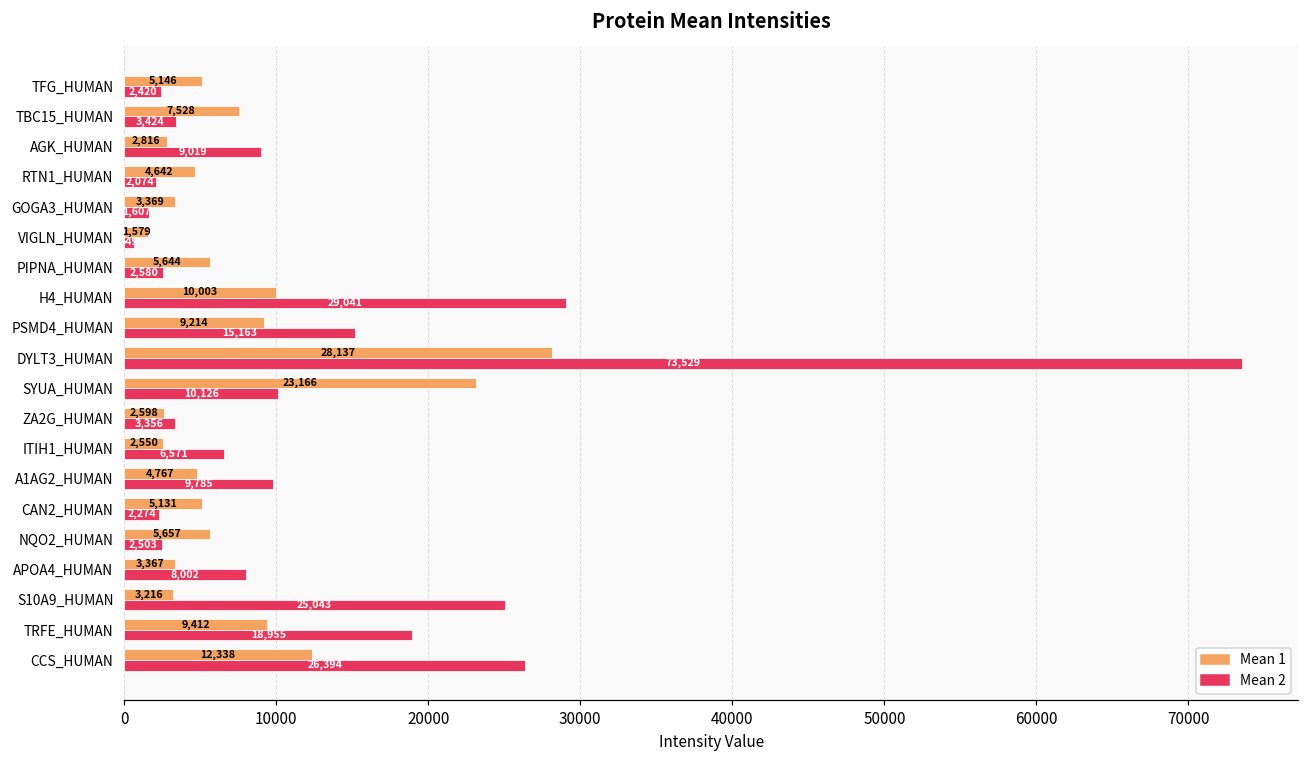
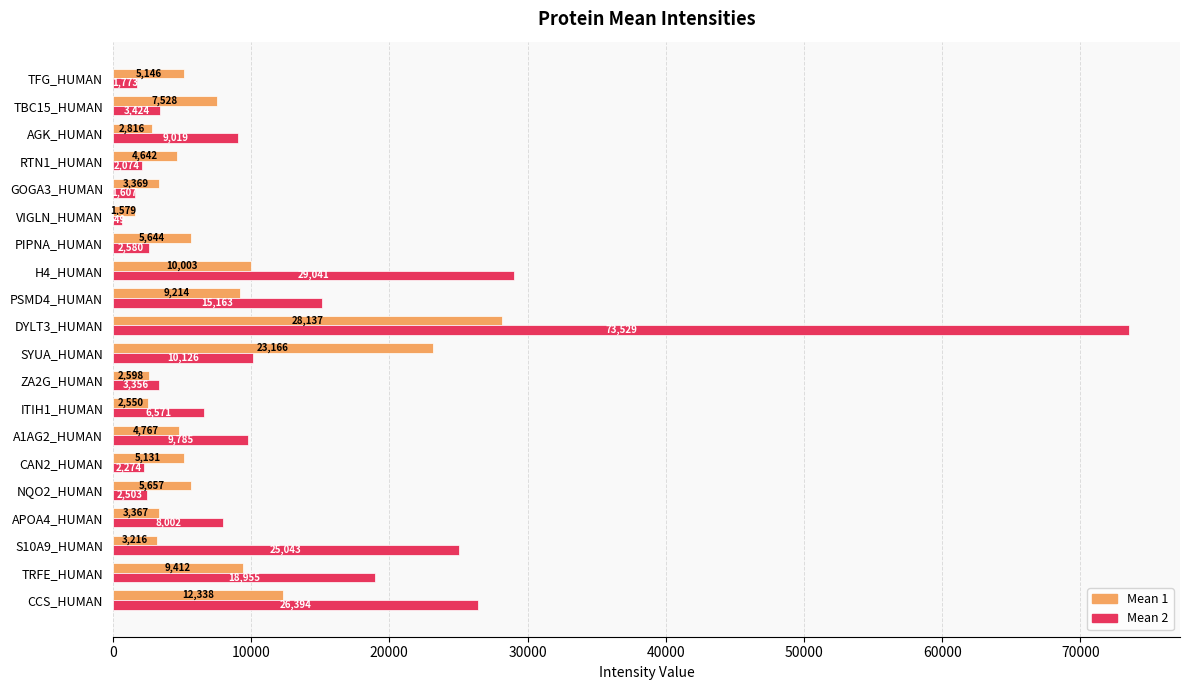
  {
    "Mean 1": {
      "TFG_HUMAN": "5,146",
      "TBC15_HUMAN": "7,528",
      "AGK_HUMAN": "2,816",
      "RTN1_HUMAN": "4,642",
      "GOGA3_HUMAN": "3,369",
      "VIGLN_HUMAN": "1,579",
      "PIPNA_HUMAN": "5,644",
      "H4_HUMAN": "10,003",
      "PSMD4_HUMAN": "9,214",
      "DYLT3_HUMAN": "28,137",
      "SYUA_HUMAN": "23,166",
      "ZA2G_HUMAN": "2,598",
      "ITIH1_HUMAN": "2,550",
      "A1AG2_HUMAN": "4,767",
      "CAN2_HUMAN": "5,131",
      "NQO2_HUMAN": "5,657",
      "APOA4_HUMAN": "3,367",
      "S10A9_HUMAN": "3,216",
      "TRFE_HUMAN": "9,412",
      "CCS_HUMAN": "12,338"
    },
    "Mean 2": {
-     "TFG_HUMAN": "2,420",
+     "TFG_HUMAN": "1,773",
      "TBC15_HUMAN": "3,424",
      "AGK_HUMAN": "9,019",
      "RTN1_HUMAN": "2,074",
      "GOGA3_HUMAN": "1,607",
      "PIPNA_HUMAN": "2,580",
      "H4_HUMAN": "29,041",
      "PSMD4_HUMAN": "15,163",
      "DYLT3_HUMAN": "73,529",
      "SYUA_HUMAN": "10,126",
      "ZA2G_HUMAN": "3,356",
      "ITIH1_HUMAN": "6,571",
      "A1AG2_HUMAN": "9,785",
      "CAN2_HUMAN": "2,274",
      "NQO2_HUMAN": "2,503",
      "APOA4_HUMAN": "8,002",
      "S10A9_HUMAN": "25,043",
      "TRFE_HUMAN": "18,955",
      "CCS_HUMAN": "26,394"
    }
  }
